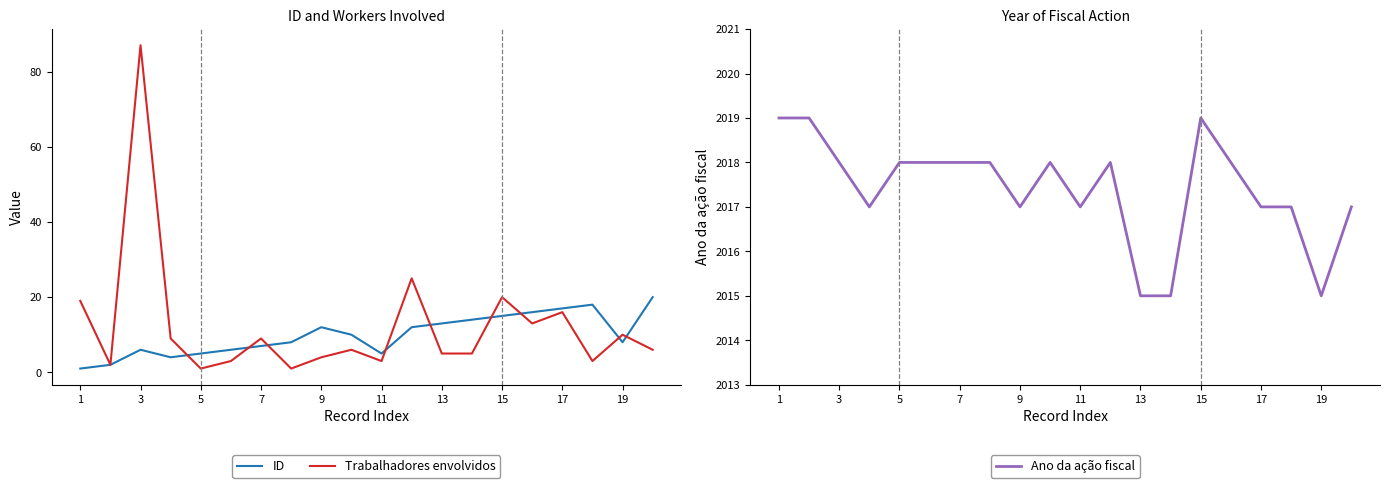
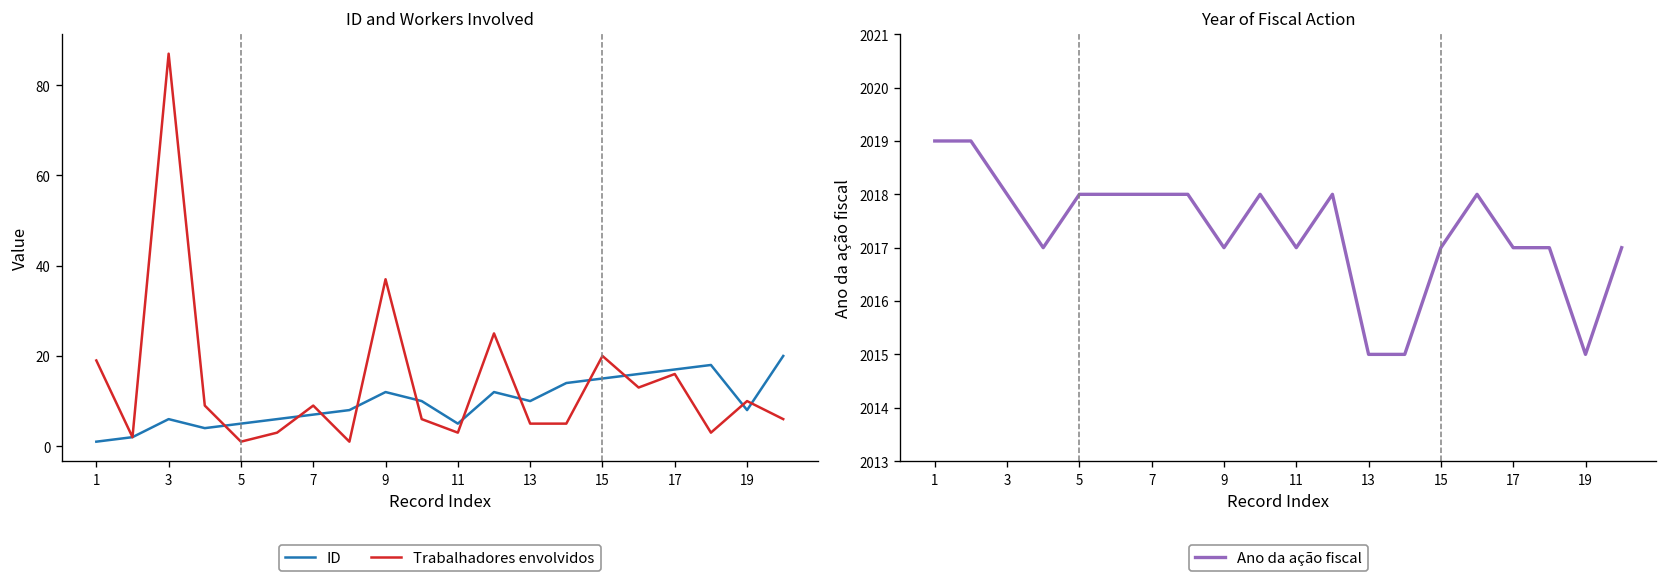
  {
    "ID and Workers Involved": {
      "ID": {
        "1": 1,
        "3": 6,
        "5": 5,
        "7": 7,
        "9": 12,
        "11": 5,
-       "13": 13,
+       "13": 10,
        "15": 15,
        "17": 17,
        "19": 8
      },
      "Trabalhadores envolvidos": {
        "1": 19,
        "3": 87,
        "5": 1,
        "7": 9,
-       "9": 4,
+       "9": 37,
        "11": 3,
        "13": 5,
        "15": 20,
        "17": 16,
        "19": 10
      }
    },
    "Year of Fiscal Action": {
      "1": 2019,
      "3": 2018,
      "5": 2018,
      "7": 2018,
      "9": 2017,
      "11": 2017,
      "13": 2015,
-     "15": 2019,
+     "15": 2017,
      "17": 2017,
      "19": 2015
    }
  }
